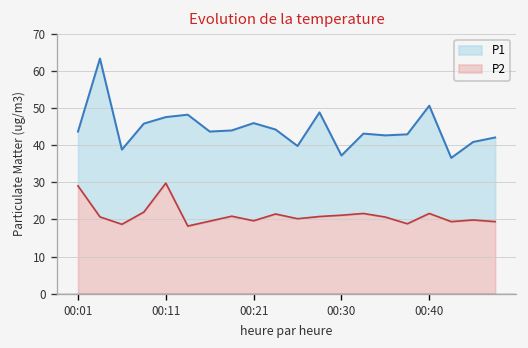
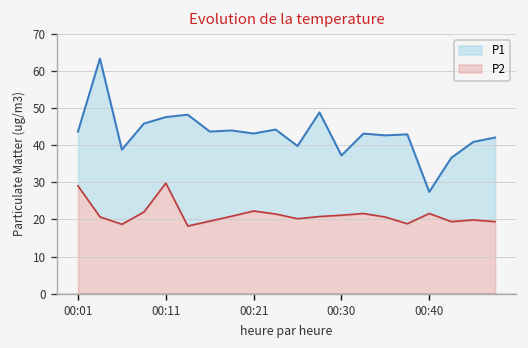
  {
    "P1": {
      "00:01": 44,
      "00:11": 48,
-     "00:21": 46,
+     "00:21": 43,
      "00:30": 37,
-     "00:40": 51
+     "00:40": 27
    },
    "P2": {
      "00:01": 29,
      "00:11": 30,
-     "00:21": 20,
+     "00:21": 22,
      "00:30": 21,
      "00:40": 22
    }
  }
